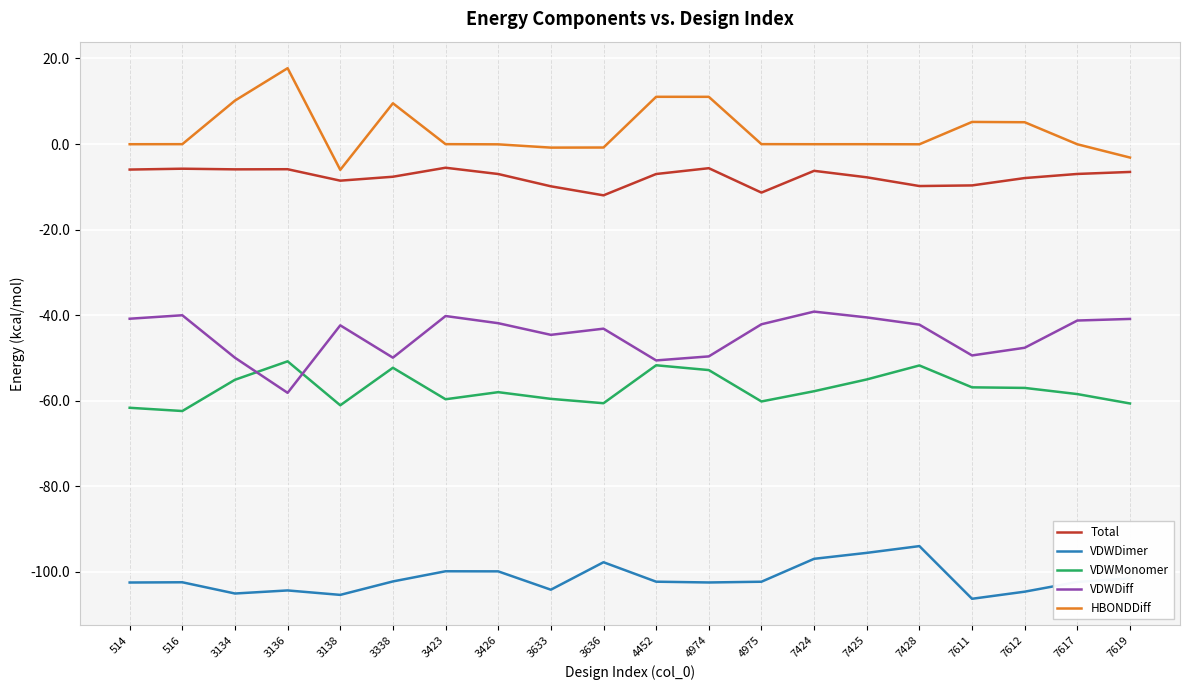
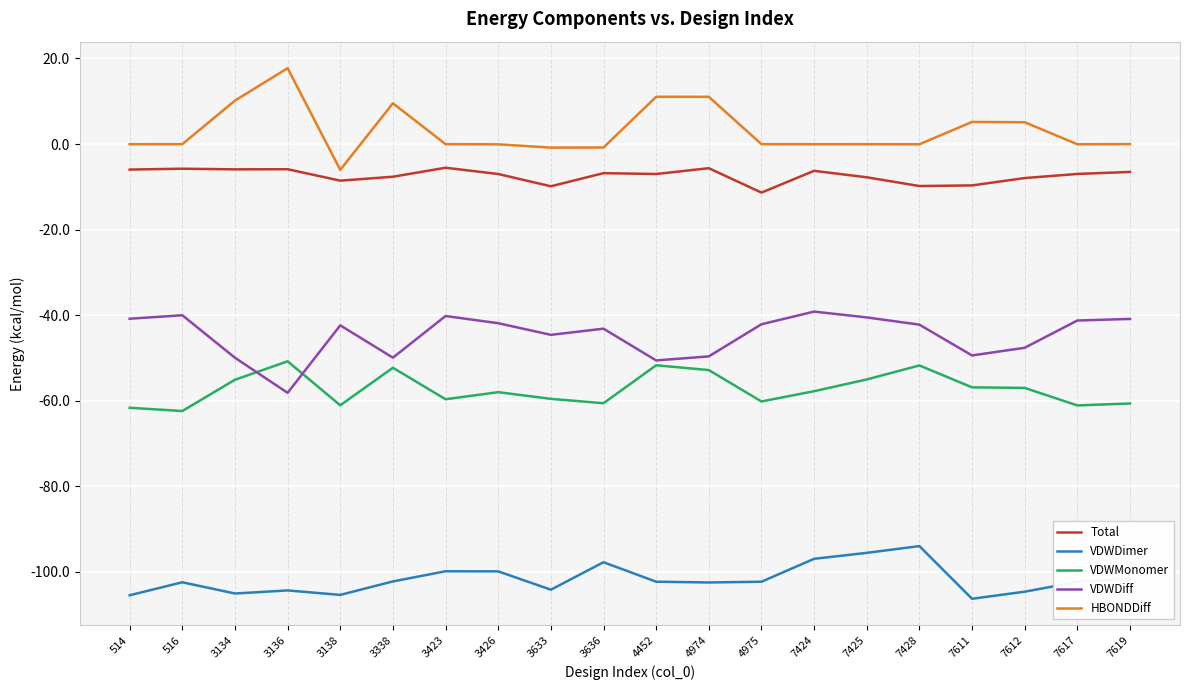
  {
    "Total": {
      "514": -6,
      "516": -6,
      "3134": -6,
      "3136": -6,
      "3138": -9,
      "3338": -8,
      "3423": -6,
      "3426": -7,
      "3633": -10,
-     "3636": -12,
+     "3636": -7,
      "4452": -7,
      "4974": -6,
      "4975": -11,
      "7424": -6,
      "7425": -8,
      "7428": -10,
      "7611": -10,
      "7612": -8,
      "7617": -7,
      "7619": -7
    },
    "VDWDimer": {
-     "514": -103,
+     "514": -105,
      "516": -102,
      "3134": -105,
      "3136": -104,
      "3138": -105,
      "3338": -102,
      "3423": -100,
      "3426": -100,
      "3633": -104,
      "3636": -98,
      "4452": -102,
      "4974": -102,
      "4975": -102,
      "7424": -97,
      "7425": -96,
      "7428": -94,
      "7611": -106,
      "7612": -105
    },
    "VDWMonomer": {
      "514": -62,
      "516": -62,
      "3134": -55,
      "3136": -51,
      "3138": -61,
      "3338": -52,
      "3423": -60,
      "3426": -58,
      "3633": -60,
      "3636": -61,
      "4452": -52,
      "4974": -53,
      "4975": -60,
      "7424": -58,
      "7425": -55,
      "7428": -52,
      "7611": -57,
      "7612": -57,
-     "7617": -58,
+     "7617": -61,
      "7619": -61
    },
    "VDWDiff": {
      "514": -41,
      "516": -40,
      "3134": -50,
      "3136": -58,
      "3138": -42,
      "3338": -50,
      "3423": -40,
      "3426": -42,
      "3633": -45,
      "3636": -43,
      "4452": -51,
      "4974": -50,
      "4975": -42,
      "7424": -39,
      "7425": -41,
      "7428": -42,
      "7611": -49,
      "7612": -48,
      "7617": -41,
      "7619": -41
    },
    "HBONDDiff": {
      "514": 0,
      "516": 0,
      "3134": 10,
      "3136": 18,
      "3138": -6,
      "3338": 10,
      "3423": 0,
      "3426": 0,
      "3633": -1,
      "3636": -1,
      "4452": 11,
      "4974": 11,
      "4975": 0,
      "7424": 0,
      "7425": 0,
      "7428": 0,
      "7611": 5,
      "7612": 5,
      "7617": 0,
-     "7619": -3
+     "7619": 0
    }
  }
